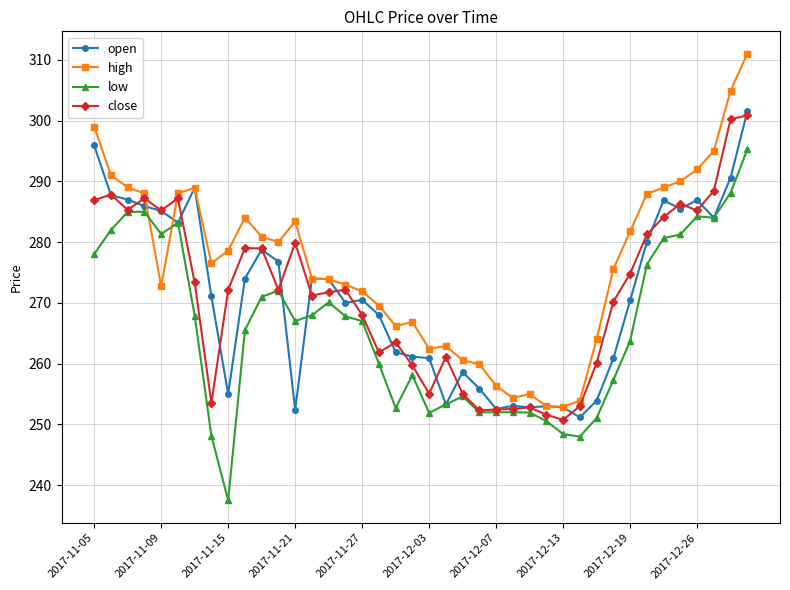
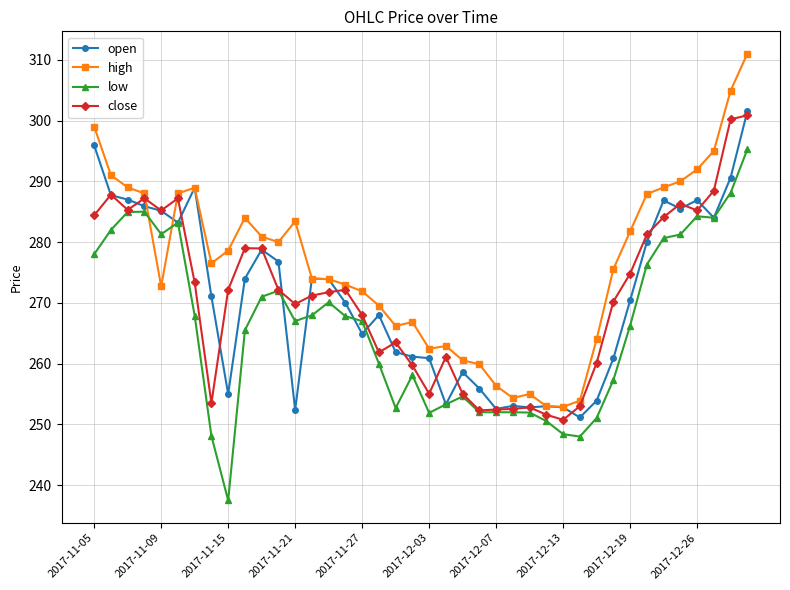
  {
    "open": {
      "2017-11-05": 296,
      "2017-11-15": 255,
      "2017-11-21": 252,
-     "2017-11-27": 271,
+     "2017-11-27": 265,
      "2017-12-03": 261,
      "2017-12-19": 270,
      "2017-12-26": 287
    },
    "high": {
      "2017-11-05": 299,
      "2017-11-09": 273,
      "2017-11-15": 279,
      "2017-11-21": 283,
      "2017-11-27": 272,
      "2017-12-03": 262,
      "2017-12-07": 256,
      "2017-12-19": 282,
      "2017-12-26": 292
    },
    "low": {
      "2017-11-05": 278,
      "2017-11-09": 281,
      "2017-11-15": 238,
      "2017-11-21": 267,
      "2017-11-27": 267,
      "2017-12-03": 252,
      "2017-12-07": 252,
      "2017-12-13": 248,
-     "2017-12-19": 264,
+     "2017-12-19": 266,
      "2017-12-26": 284
    },
    "close": {
-     "2017-11-05": 287,
+     "2017-11-05": 284,
      "2017-11-15": 272,
-     "2017-11-21": 280,
+     "2017-11-21": 270,
      "2017-11-27": 268,
      "2017-12-03": 255,
      "2017-12-13": 251,
      "2017-12-19": 275,
      "2017-12-26": 285
    }
  }
